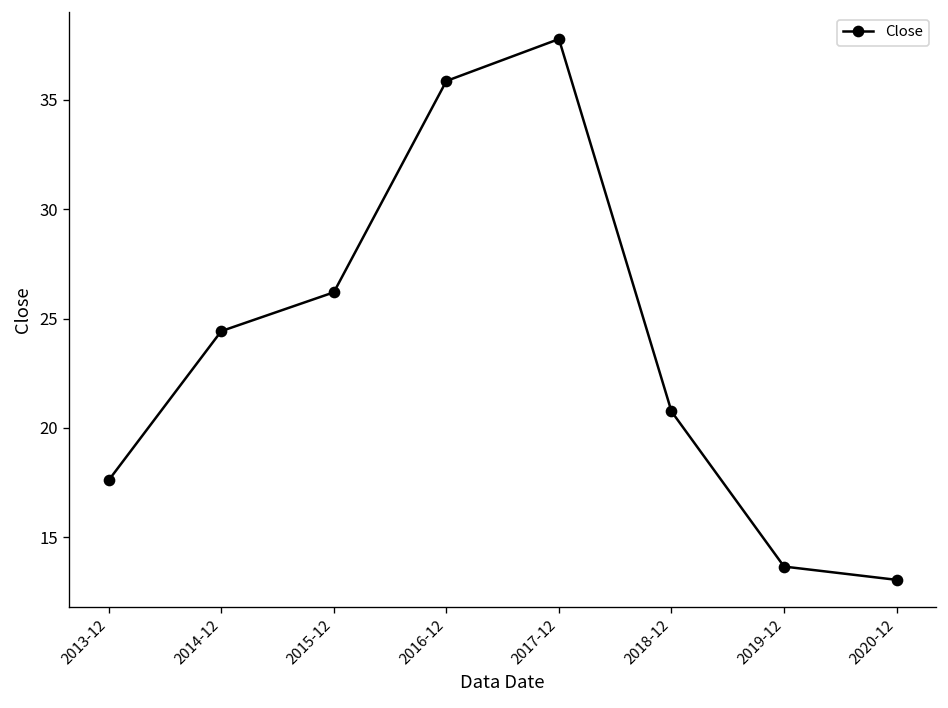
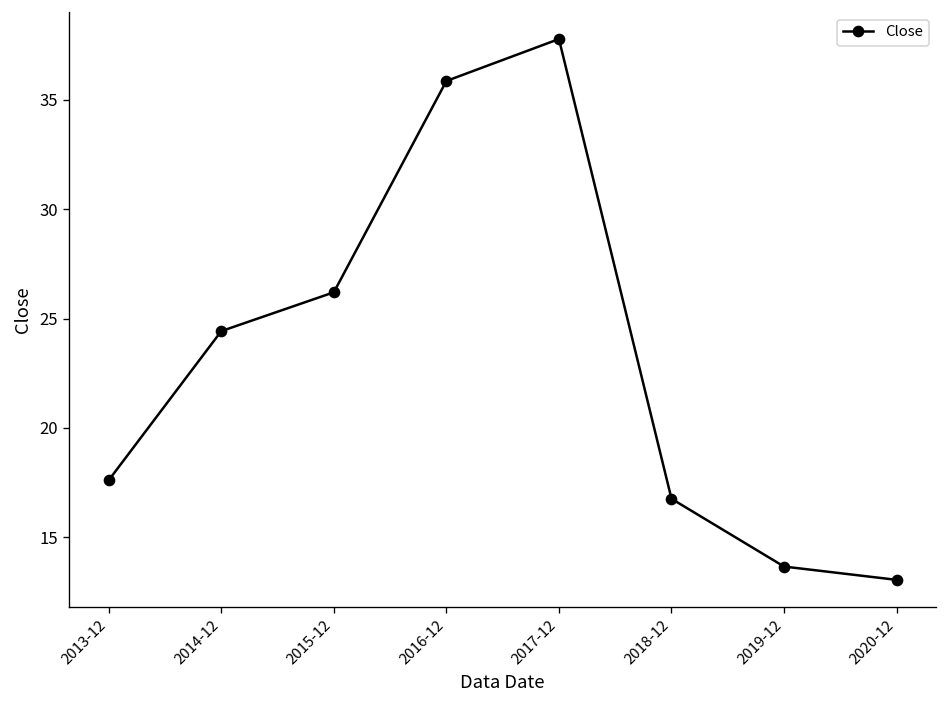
  {
    "2013-12": 17.6,
    "2014-12": 24.4,
    "2015-12": 26.2,
    "2016-12": 35.9,
    "2017-12": 37.8,
-   "2018-12": 20.7,
+   "2018-12": 16.8,
    "2019-12": 13.7,
    "2020-12": 13.0
  }
